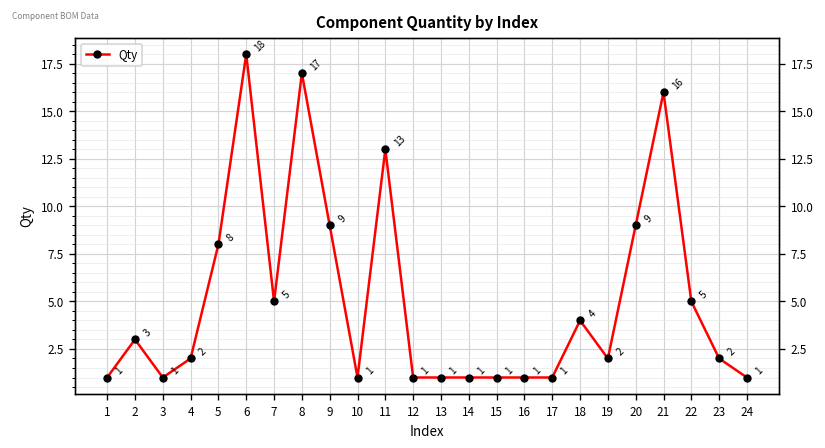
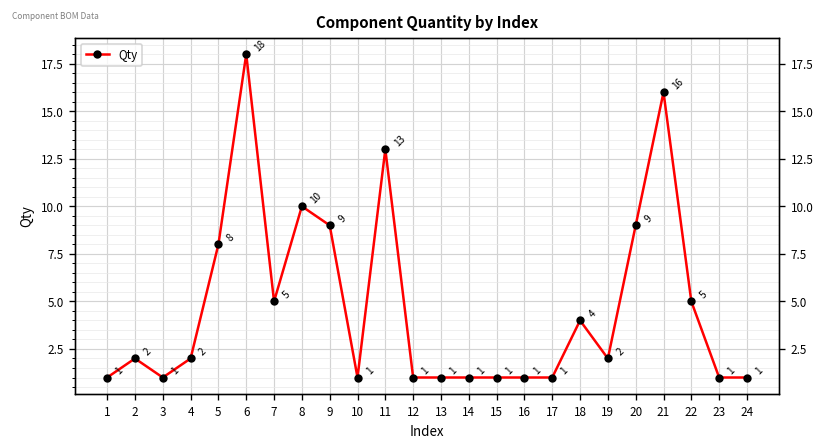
  {
    "1": 1,
-   "2": 3,
+   "2": 2,
    "3": 1,
    "4": 2,
    "5": 8,
    "6": 18,
    "7": 5,
-   "8": 17,
+   "8": 10,
    "9": 9,
    "10": 1,
    "11": 13,
    "12": 1,
    "13": 1,
    "14": 1,
    "15": 1,
    "16": 1,
    "17": 1,
    "18": 4,
    "19": 2,
    "20": 9,
    "21": 16,
    "22": 5,
-   "23": 2,
+   "23": 1,
    "24": 1
  }
